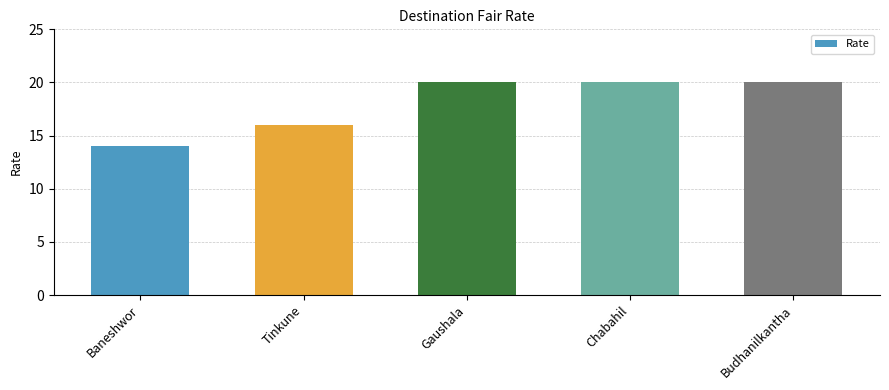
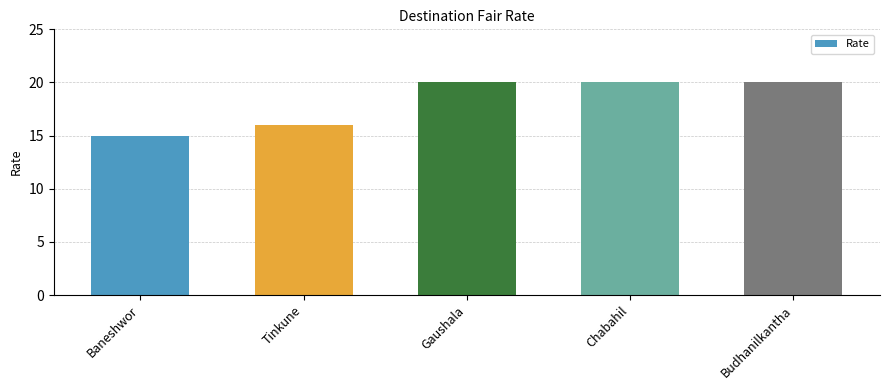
  {
-   "Baneshwor": 14,
+   "Baneshwor": 15,
    "Tinkune": 16,
    "Gaushala": 20,
    "Chabahil": 20,
    "Budhanilkantha": 20
  }
